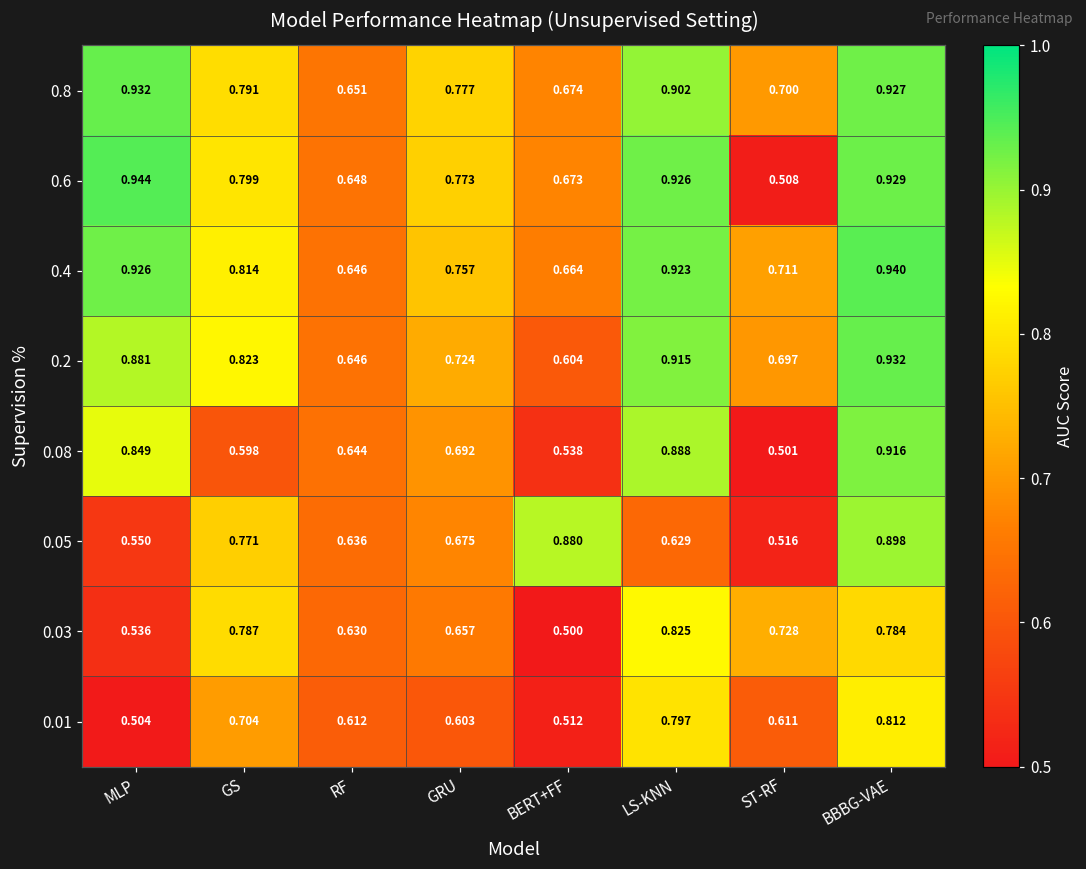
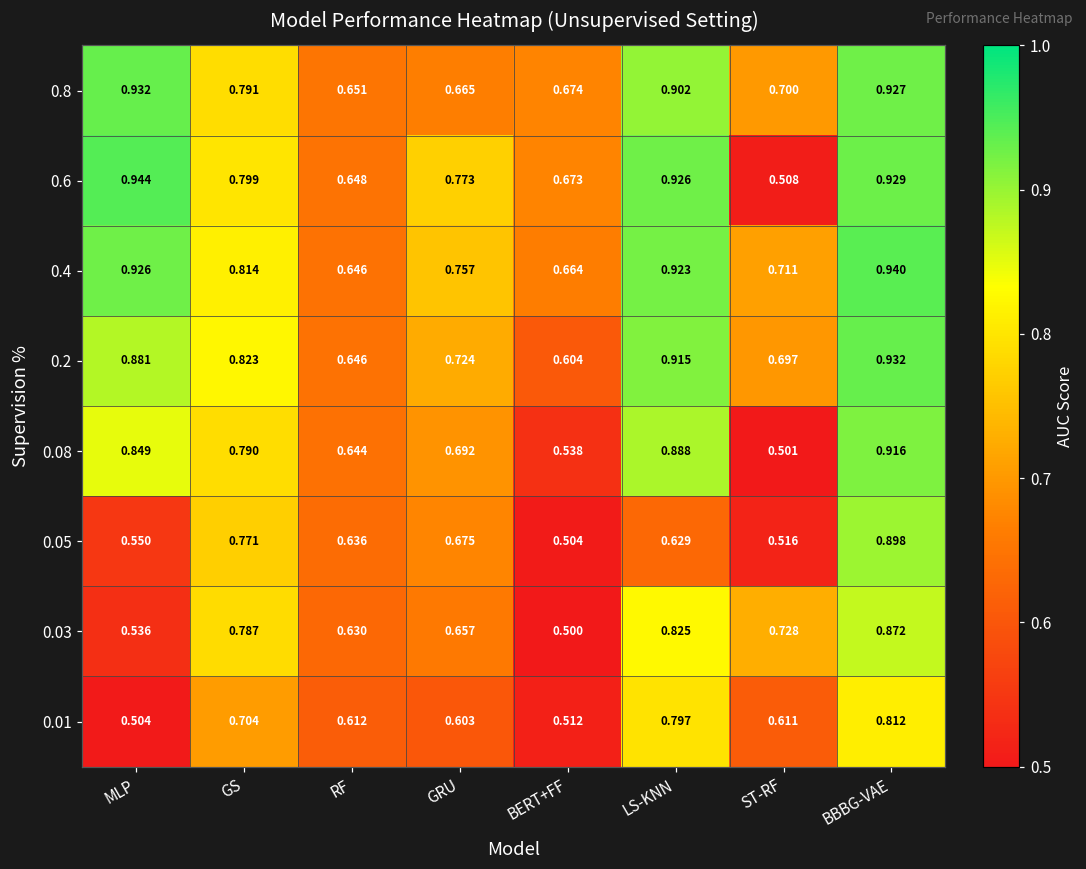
  {
    "0.8": {
      "MLP": 0.932,
      "GS": 0.791,
      "RF": 0.651,
-     "GRU": 0.777,
+     "GRU": 0.665,
      "BERT+FF": 0.674,
      "LS-KNN": 0.902,
      "ST-RF": 0.700,
      "BBBG-VAE": 0.927
    },
    "0.6": {
      "MLP": 0.944,
      "GS": 0.799,
      "RF": 0.648,
      "GRU": 0.773,
      "BERT+FF": 0.673,
      "LS-KNN": 0.926,
      "ST-RF": 0.508,
      "BBBG-VAE": 0.929
    },
    "0.4": {
      "MLP": 0.926,
      "GS": 0.814,
      "RF": 0.646,
      "GRU": 0.757,
      "BERT+FF": 0.664,
      "LS-KNN": 0.923,
      "ST-RF": 0.711,
      "BBBG-VAE": 0.940
    },
    "0.2": {
      "MLP": 0.881,
      "GS": 0.823,
      "RF": 0.646,
      "GRU": 0.724,
      "BERT+FF": 0.604,
      "LS-KNN": 0.915,
      "ST-RF": 0.697,
      "BBBG-VAE": 0.932
    },
    "0.08": {
      "MLP": 0.849,
-     "GS": 0.598,
+     "GS": 0.790,
      "RF": 0.644,
      "GRU": 0.692,
      "BERT+FF": 0.538,
      "LS-KNN": 0.888,
      "ST-RF": 0.501,
      "BBBG-VAE": 0.916
    },
    "0.05": {
      "MLP": 0.550,
      "GS": 0.771,
      "RF": 0.636,
      "GRU": 0.675,
-     "BERT+FF": 0.880,
+     "BERT+FF": 0.504,
      "LS-KNN": 0.629,
      "ST-RF": 0.516,
      "BBBG-VAE": 0.898
    },
    "0.03": {
      "MLP": 0.536,
      "GS": 0.787,
      "RF": 0.630,
      "GRU": 0.657,
      "BERT+FF": 0.500,
      "LS-KNN": 0.825,
      "ST-RF": 0.728,
-     "BBBG-VAE": 0.784
+     "BBBG-VAE": 0.872
    },
    "0.01": {
      "MLP": 0.504,
      "GS": 0.704,
      "RF": 0.612,
      "GRU": 0.603,
      "BERT+FF": 0.512,
      "LS-KNN": 0.797,
      "ST-RF": 0.611,
      "BBBG-VAE": 0.812
    }
  }
